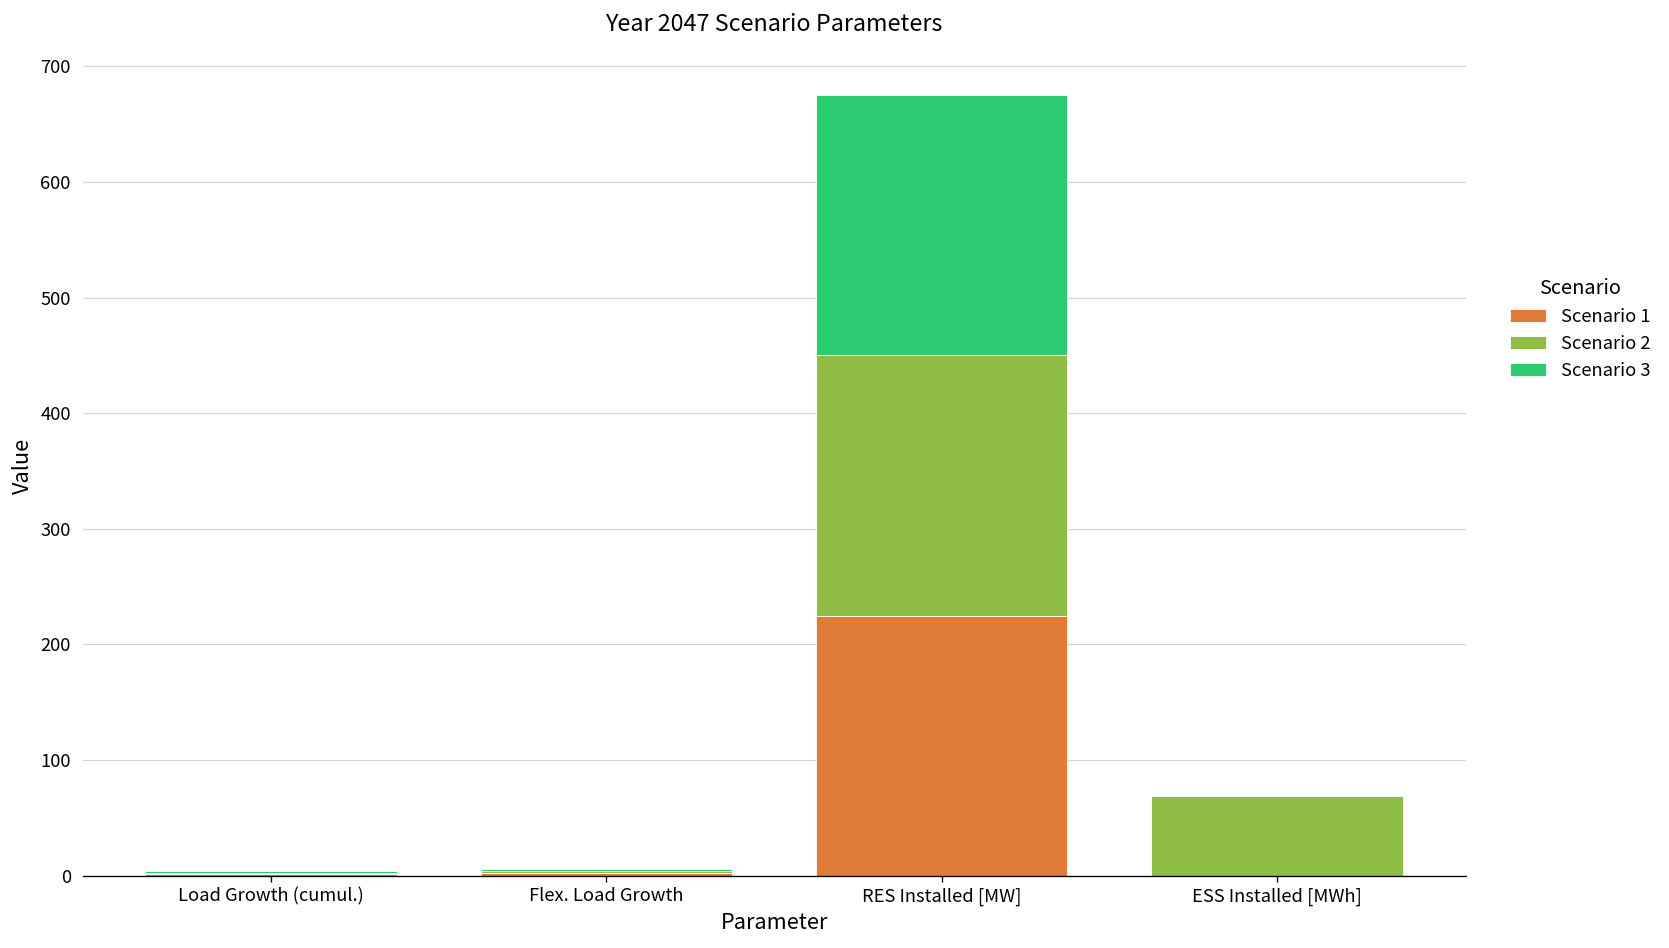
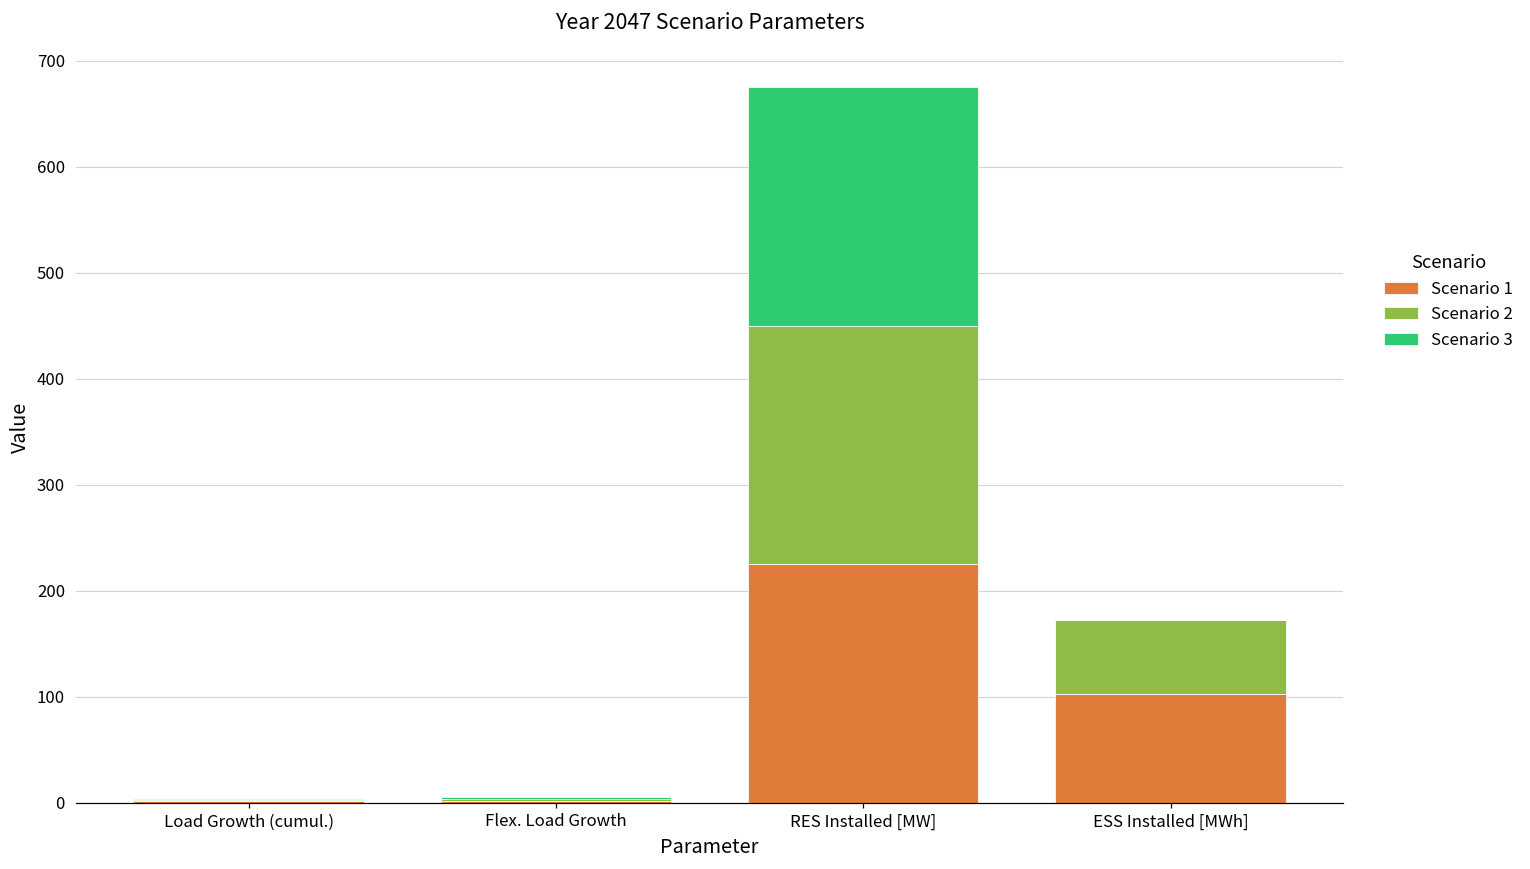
  {
    "Scenario 1": {
      "RES Installed [MW]": 230,
-     "ESS Installed [MWh]": 0
+     "ESS Installed [MWh]": 100
    },
    "Scenario 2": {
      "RES Installed [MW]": 230,
      "ESS Installed [MWh]": 70
    },
    "Scenario 3": {
      "RES Installed [MW]": 230,
      "ESS Installed [MWh]": 0
    }
  }
